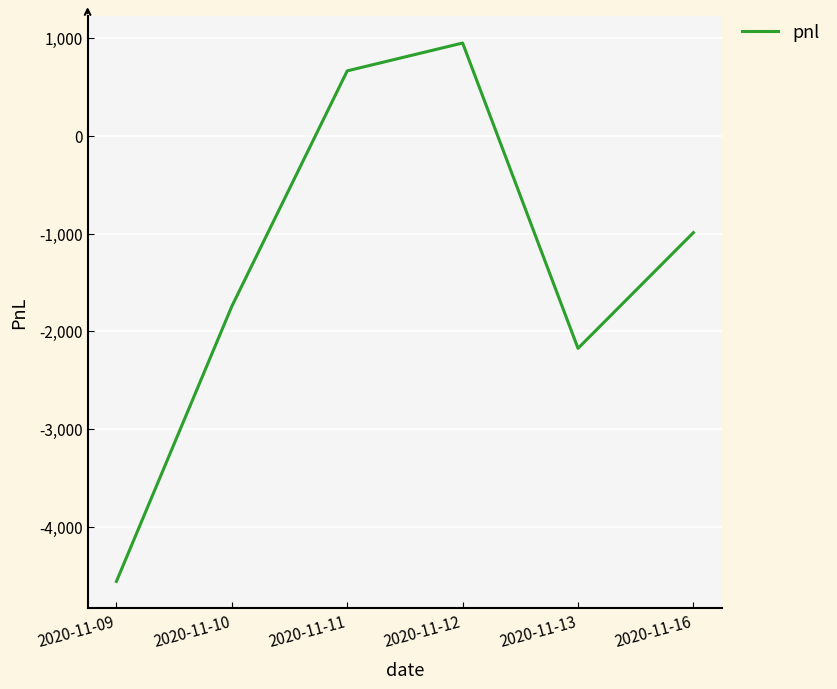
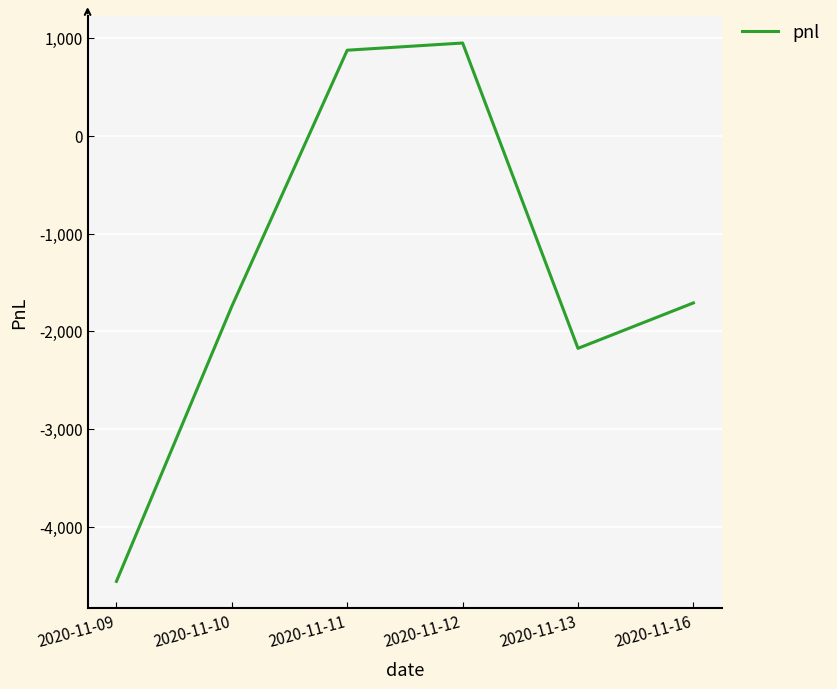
  {
    "2020-11-09": "-4,600",
    "2020-11-10": "-1,700",
-   "2020-11-11": "700",
+   "2020-11-11": "900",
    "2020-11-12": "1,000",
    "2020-11-13": "-2,200",
-   "2020-11-16": "-1,000"
+   "2020-11-16": "-1,700"
  }
